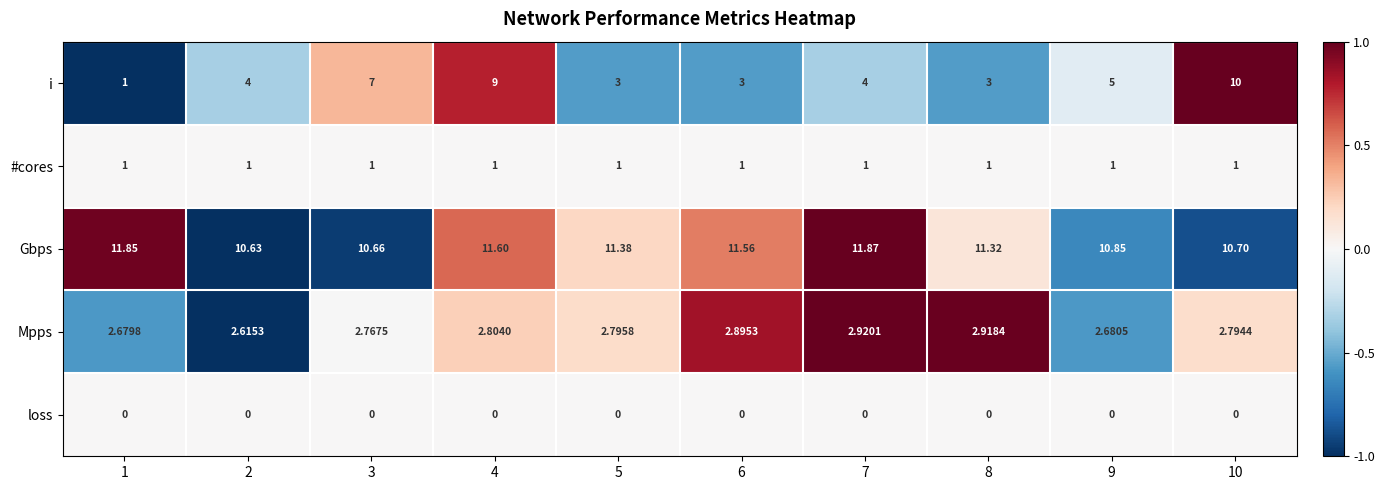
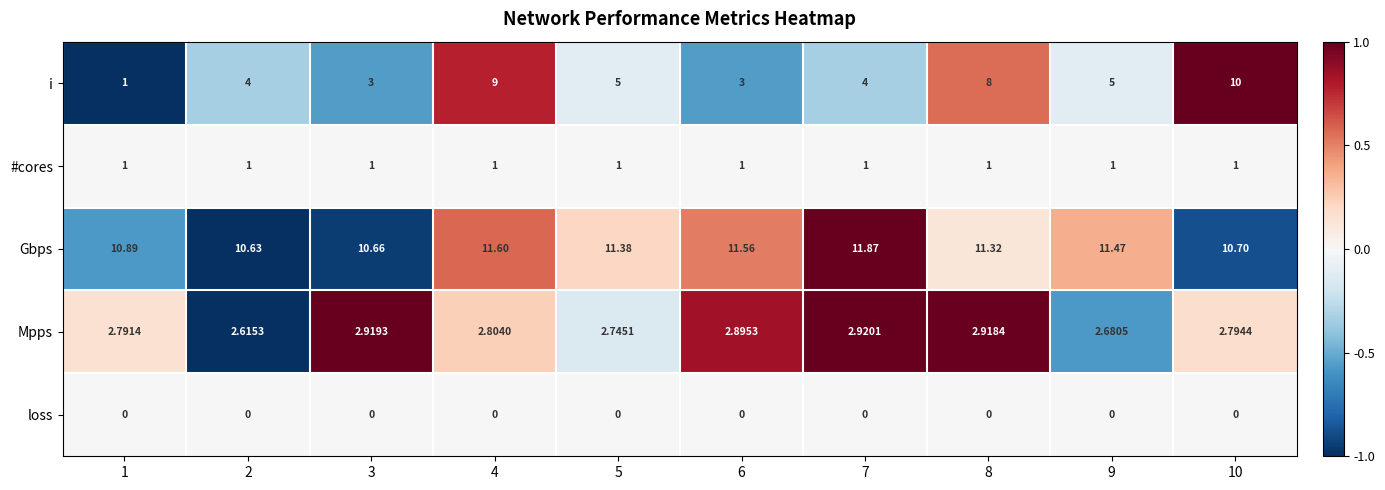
  {
    "i": {
      "1": 1,
      "2": 4,
-     "3": 7,
+     "3": 3,
      "4": 9,
-     "5": 3,
+     "5": 5,
      "6": 3,
      "7": 4,
-     "8": 3,
+     "8": 8,
      "9": 5,
      "10": 10
    },
    "#cores": {
      "1": 1,
      "2": 1,
      "3": 1,
      "4": 1,
      "5": 1,
      "6": 1,
      "7": 1,
      "8": 1,
      "9": 1,
      "10": 1
    },
    "Gbps": {
-     "1": 11.85,
+     "1": 10.89,
      "2": 10.63,
      "3": 10.66,
      "4": 11.60,
      "5": 11.38,
      "6": 11.56,
      "7": 11.87,
      "8": 11.32,
-     "9": 10.85,
+     "9": 11.47,
      "10": 10.70
    },
    "Mpps": {
-     "1": 2.6798,
+     "1": 2.7914,
      "2": 2.6153,
-     "3": 2.7675,
+     "3": 2.9193,
      "4": 2.8040,
-     "5": 2.7958,
+     "5": 2.7451,
      "6": 2.8953,
      "7": 2.9201,
      "8": 2.9184,
      "9": 2.6805,
      "10": 2.7944
    },
    "loss": {
      "1": 0,
      "2": 0,
      "3": 0,
      "4": 0,
      "5": 0,
      "6": 0,
      "7": 0,
      "8": 0,
      "9": 0,
      "10": 0
    }
  }
